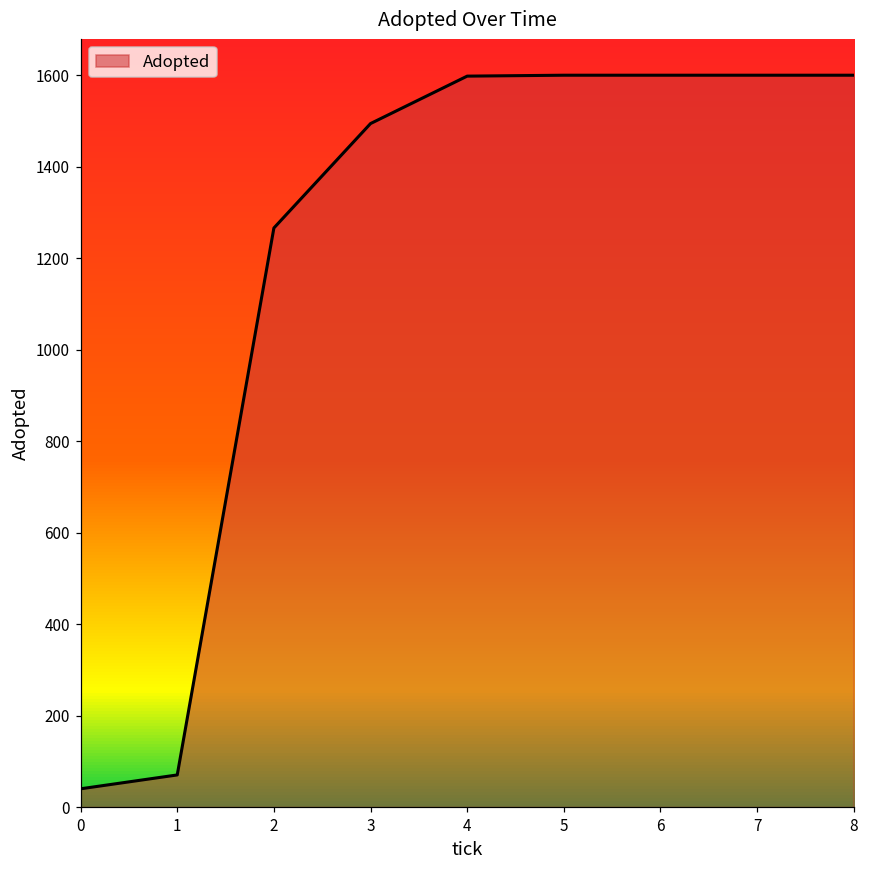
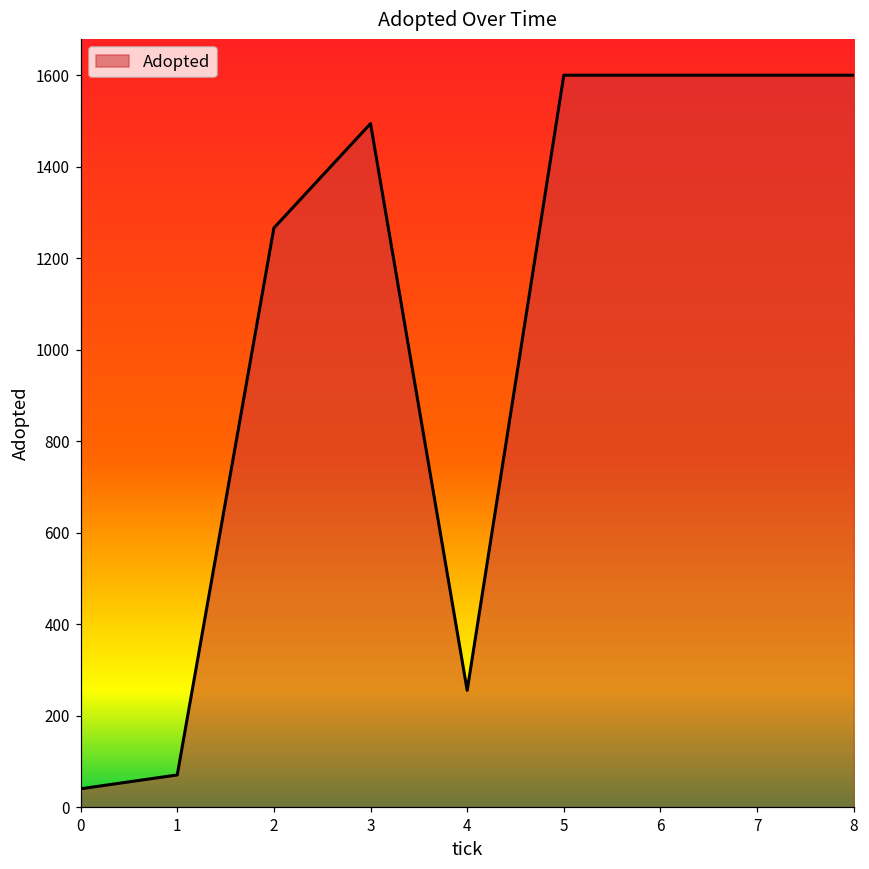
  {
    "0": 40,
    "1": 70,
    "2": 1270,
    "3": 1490,
-   "4": 1600,
+   "4": 260,
    "5": 1600,
    "6": 1600,
    "7": 1600,
    "8": 1600
  }
